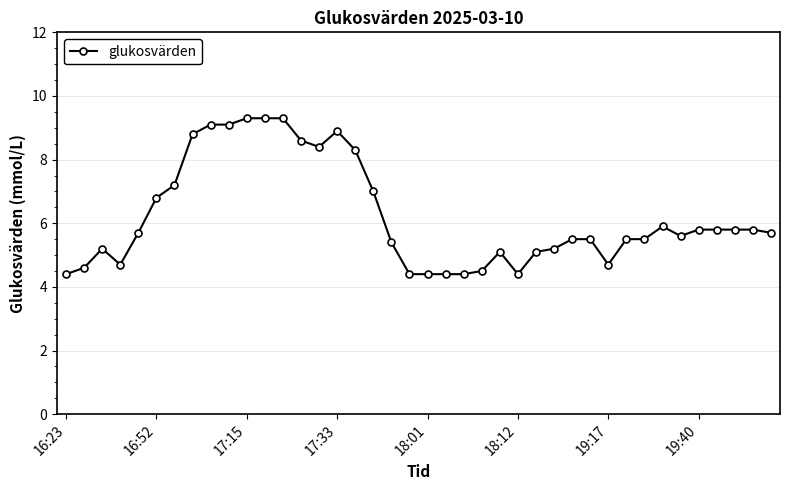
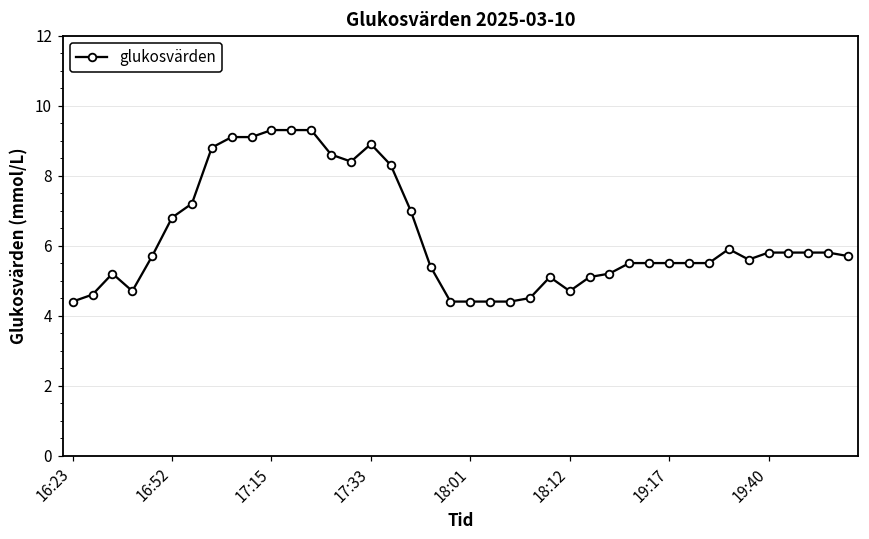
  {
    "16:23": 4.4,
    "16:52": 6.8,
    "17:15": 9.3,
    "17:33": 8.9,
-   "18:12": 4.4,
-   "19:17": 4.7
+   "18:12": 4.7,
+   "19:17": 5.5
  }
